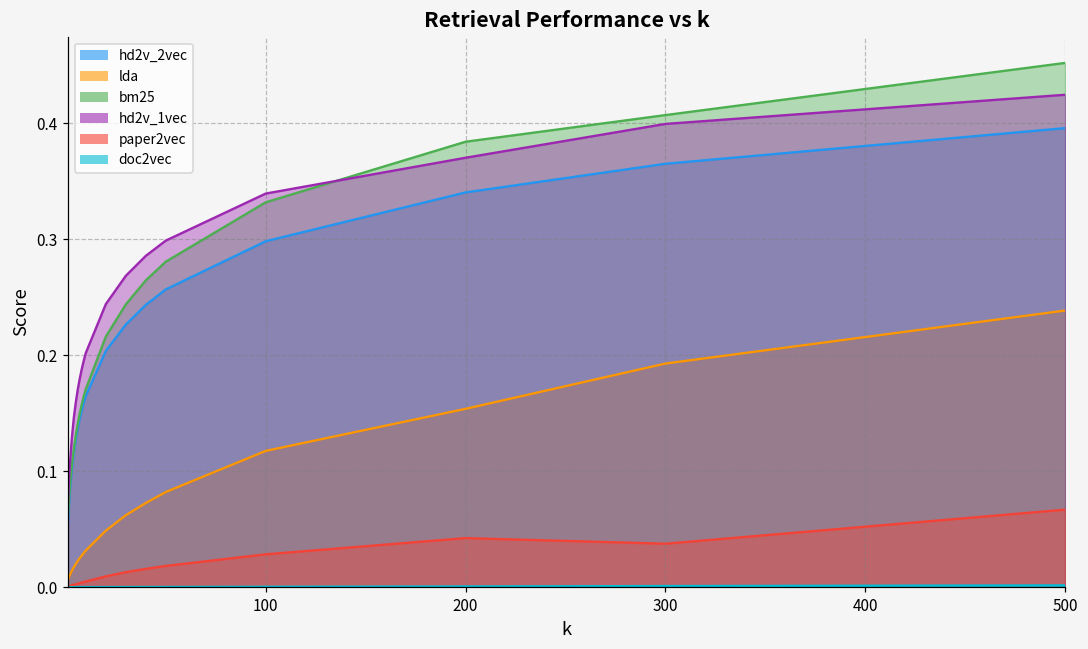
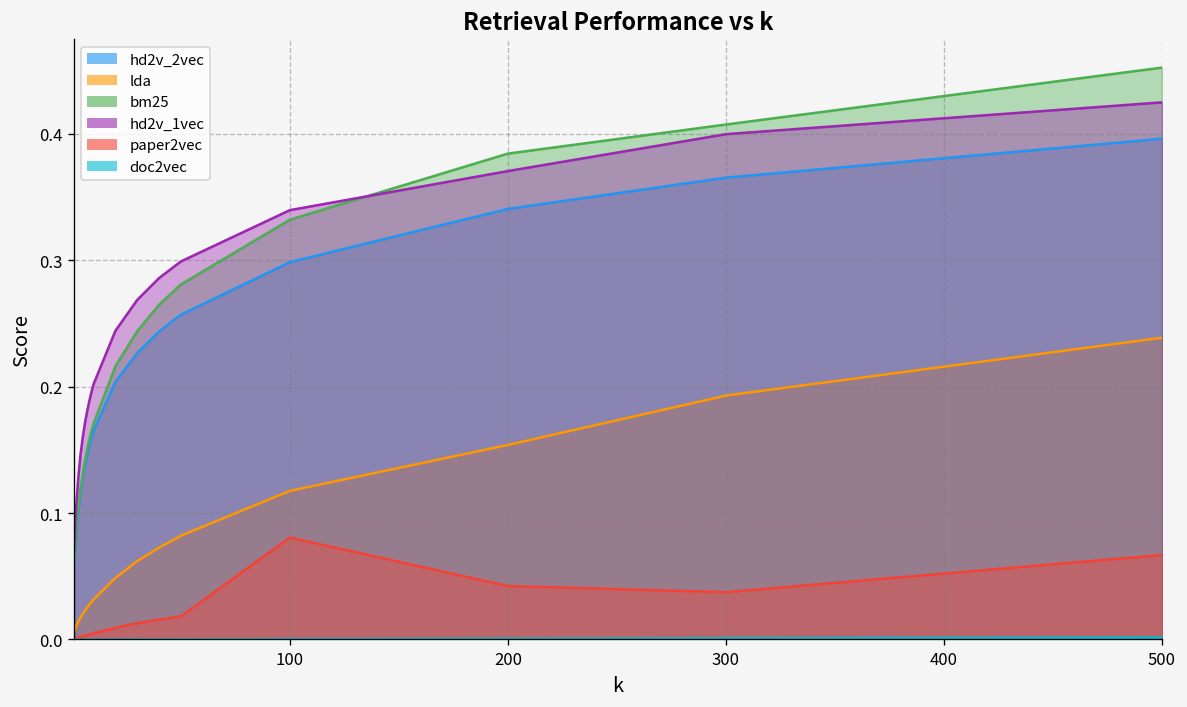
  {
    "lda": {
      "100": 0.118,
      "200": 0.154,
      "300": 0.193,
      "500": 0.239
    },
    "bm25": {
      "100": 0.332,
      "200": 0.384,
      "300": 0.407,
      "500": 0.452
    },
    "hd2v_1vec": {
      "100": 0.340,
      "200": 0.370,
      "300": 0.400,
      "500": 0.425
    },
    "paper2vec": {
-     "100": 0.028,
+     "100": 0.081,
      "200": 0.042,
      "300": 0.037,
      "500": 0.067
    }
  }
